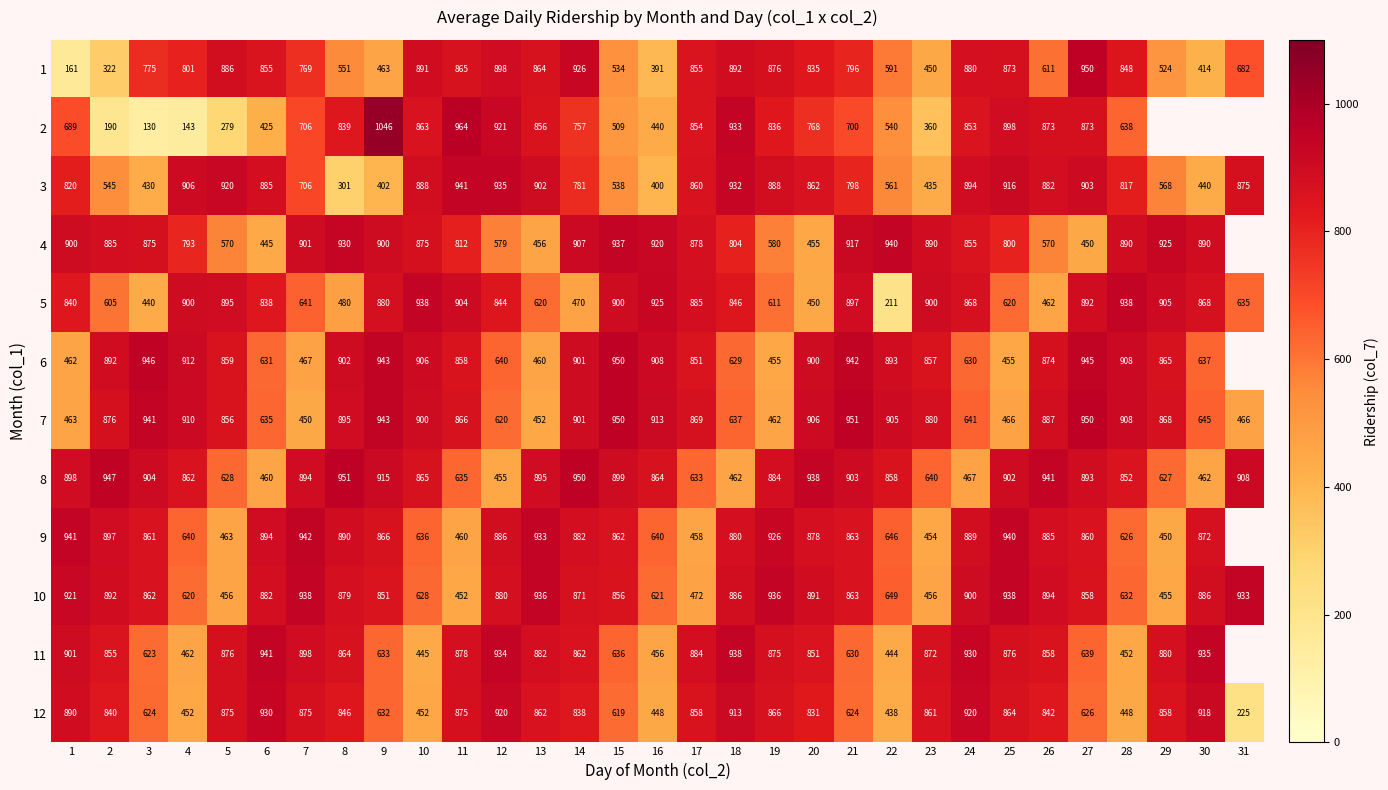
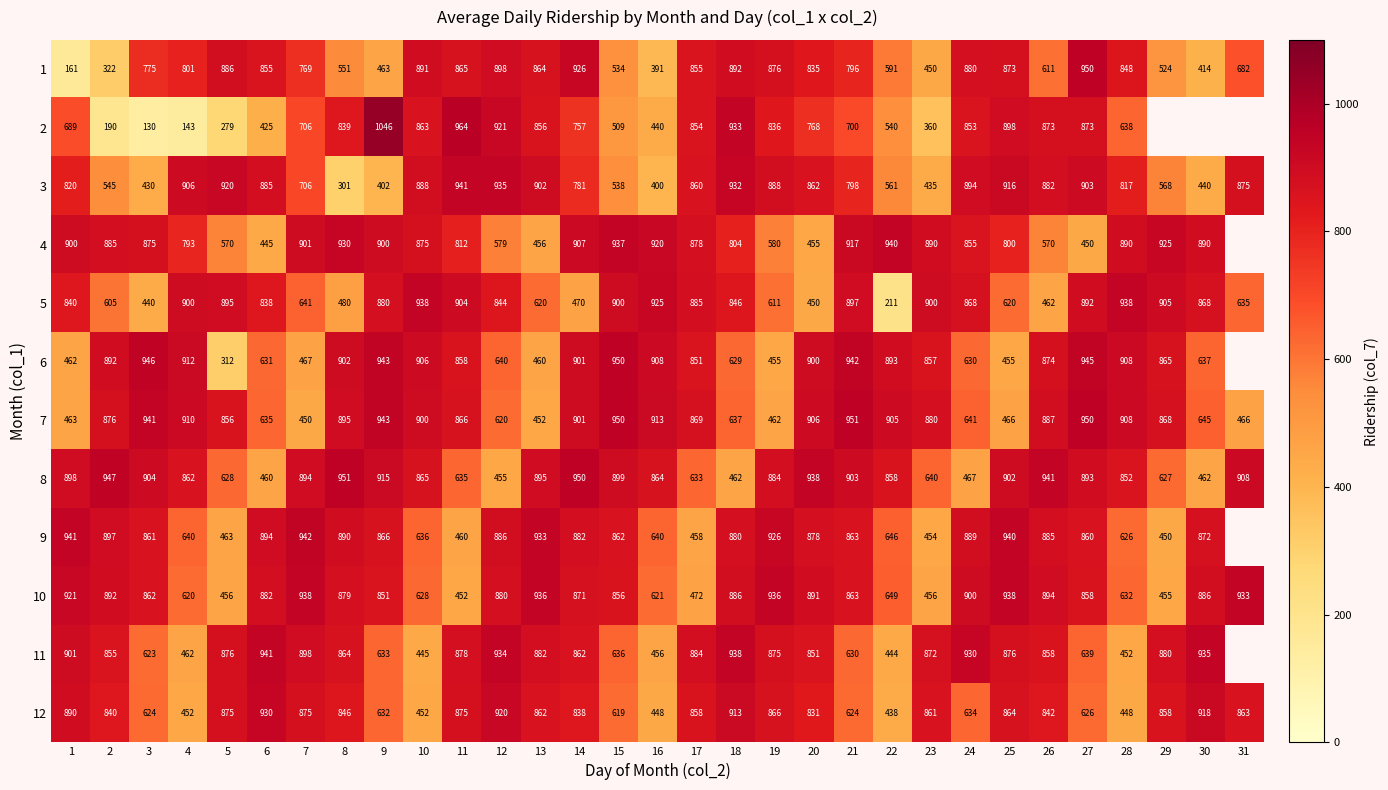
  {
    "6": {
      "1": 462,
      "2": 892,
      "3": 946,
      "4": 912,
-     "5": 859,
+     "5": 312,
      "6": 631,
      "7": 467,
      "8": 902,
      "9": 943,
      "10": 906,
      "11": 858,
      "12": 640,
      "13": 460,
      "14": 901,
      "15": 950,
      "16": 908,
      "17": 851,
      "18": 629,
      "19": 455,
      "20": 900,
      "21": 942,
      "22": 893,
      "23": 857,
      "24": 630,
      "25": 455,
      "26": 874,
      "27": 945,
      "28": 908,
      "29": 865,
      "30": 637
    },
    "12": {
      "1": 890,
      "2": 840,
      "3": 624,
      "4": 452,
      "5": 875,
      "6": 930,
      "7": 875,
      "8": 846,
      "9": 632,
      "10": 452,
      "11": 875,
      "12": 920,
      "13": 862,
      "14": 838,
      "15": 619,
      "16": 448,
      "17": 858,
      "18": 913,
      "19": 866,
      "20": 831,
      "21": 624,
      "22": 438,
      "23": 861,
-     "24": 920,
+     "24": 634,
      "25": 864,
      "26": 842,
      "27": 626,
      "28": 448,
      "29": 858,
      "30": 918,
-     "31": 225
+     "31": 863
    }
  }
